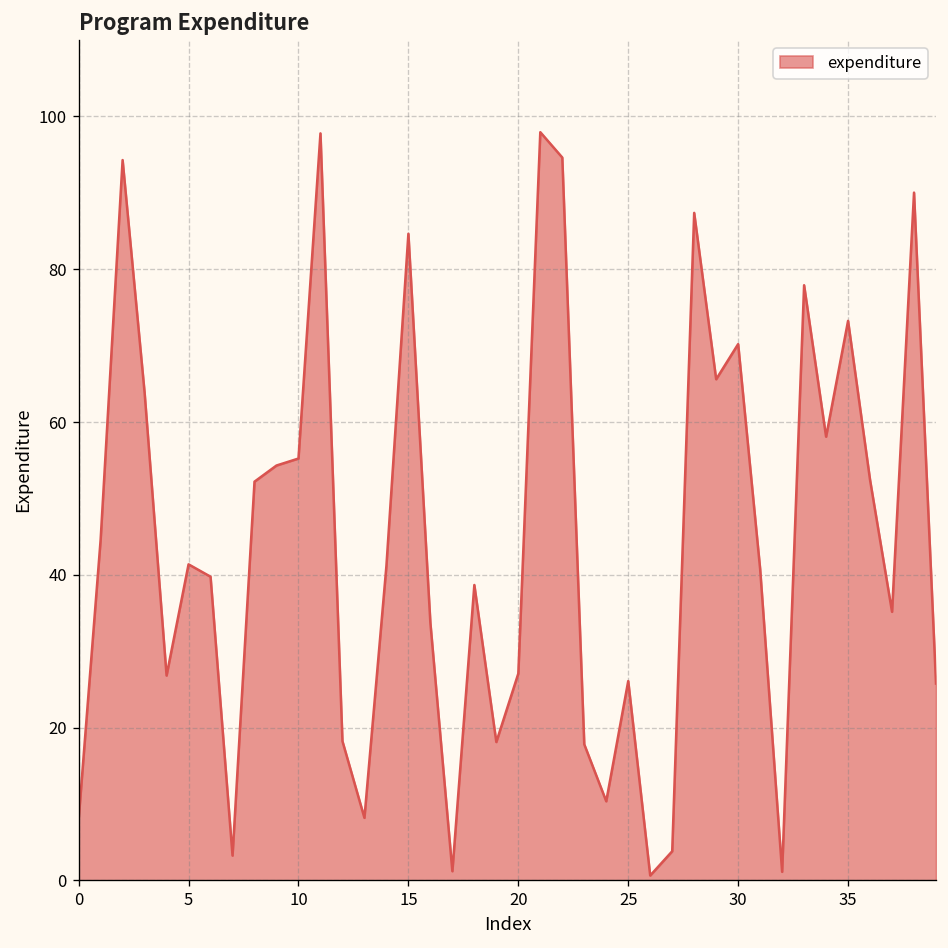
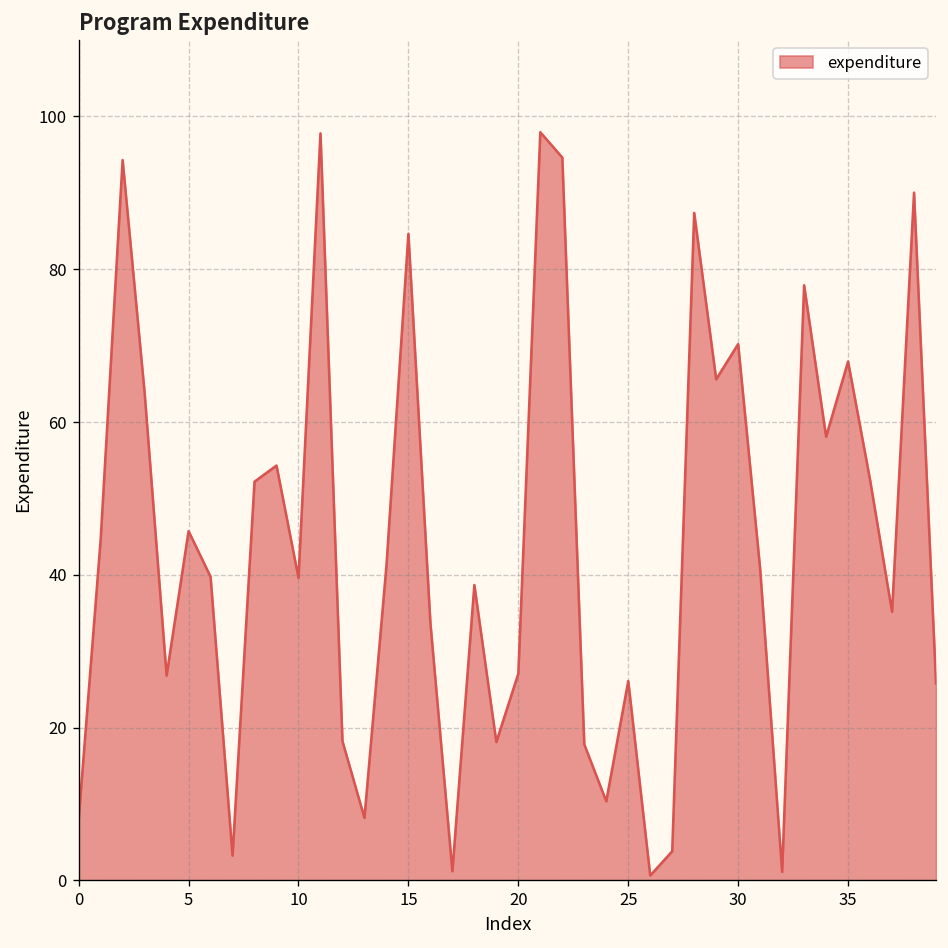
  {
    "0": 8,
-   "5": 41,
-   "10": 55,
+   "5": 46,
+   "10": 40,
    "15": 85,
    "20": 27,
    "25": 26,
    "30": 70,
-   "35": 73
+   "35": 68
  }
